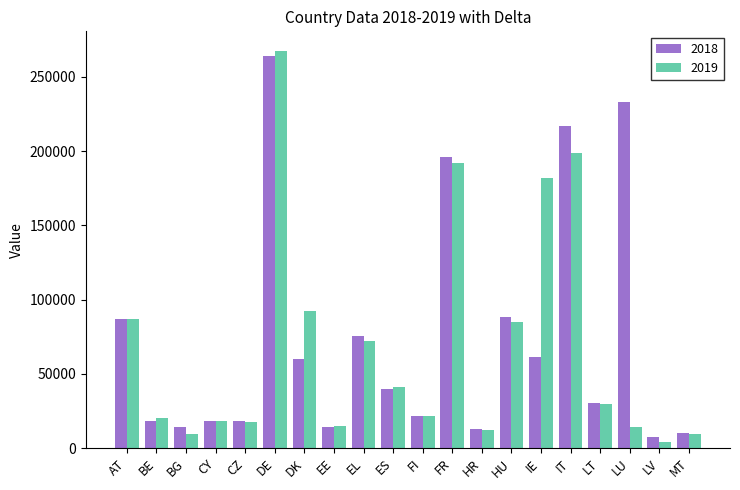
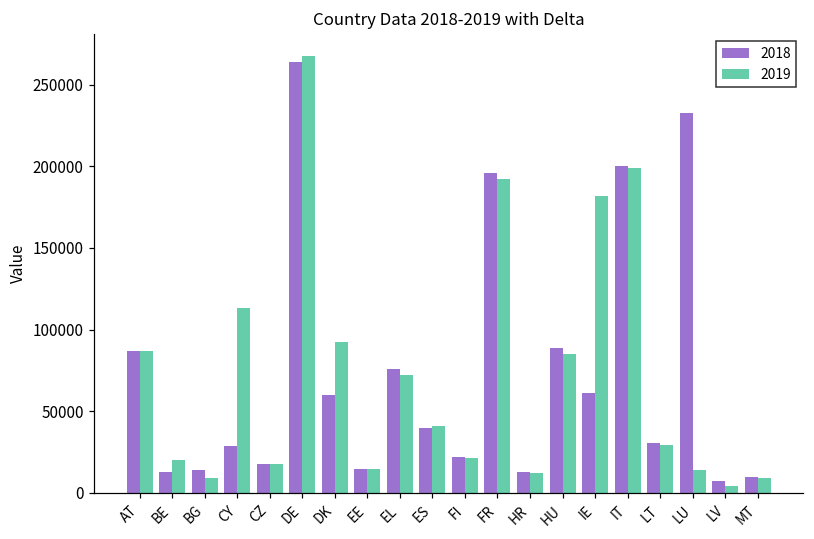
  {
    "2018": {
      "AT": 87000,
-     "BE": 18000,
+     "BE": 13000,
      "BG": 14000,
-     "CY": 18000,
+     "CY": 29000,
      "CZ": 18000,
      "DE": 264000,
      "DK": 60000,
      "EE": 15000,
      "EL": 76000,
      "ES": 40000,
      "FI": 22000,
      "FR": 196000,
      "HR": 13000,
      "HU": 89000,
      "IE": 61000,
-     "IT": 217000,
+     "IT": 200000,
      "LT": 31000,
      "LU": 233000,
      "LV": 7000,
      "MT": 10000
    },
    "2019": {
      "AT": 87000,
      "BE": 20000,
      "BG": 9000,
-     "CY": 18000,
+     "CY": 113000,
      "CZ": 17000,
      "DE": 267000,
      "DK": 92000,
      "EE": 15000,
      "EL": 72000,
      "ES": 41000,
      "FI": 22000,
      "FR": 192000,
      "HR": 12000,
      "HU": 85000,
      "IE": 182000,
      "IT": 199000,
      "LT": 29000,
      "LU": 14000,
      "LV": 4000,
      "MT": 9000
    }
  }
